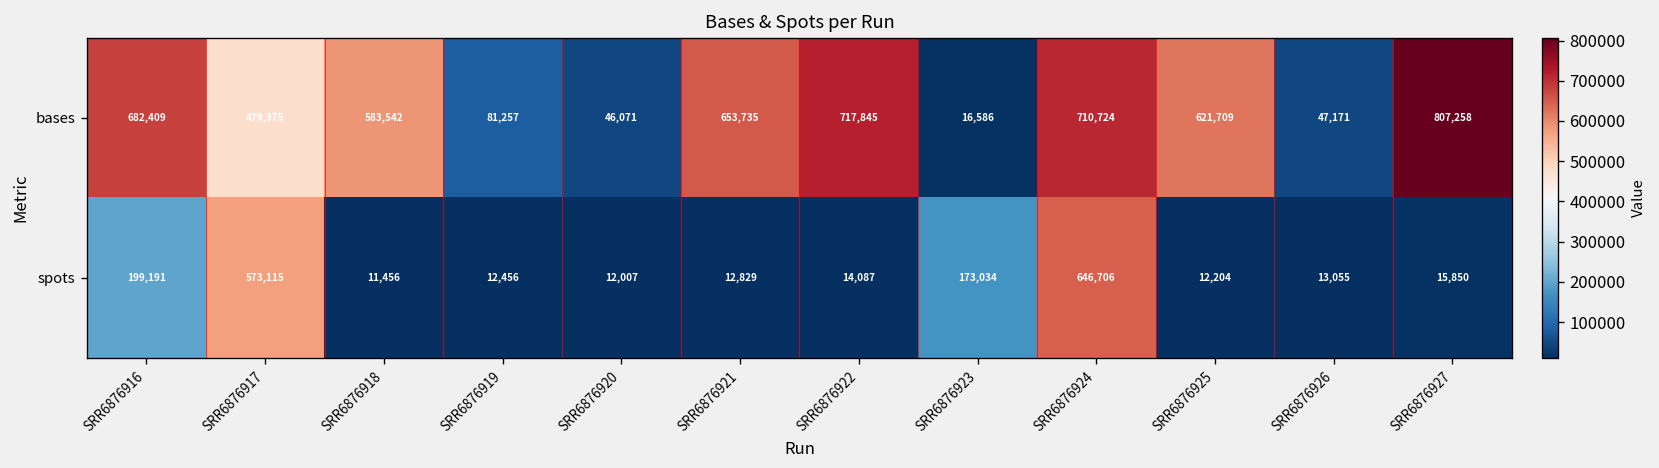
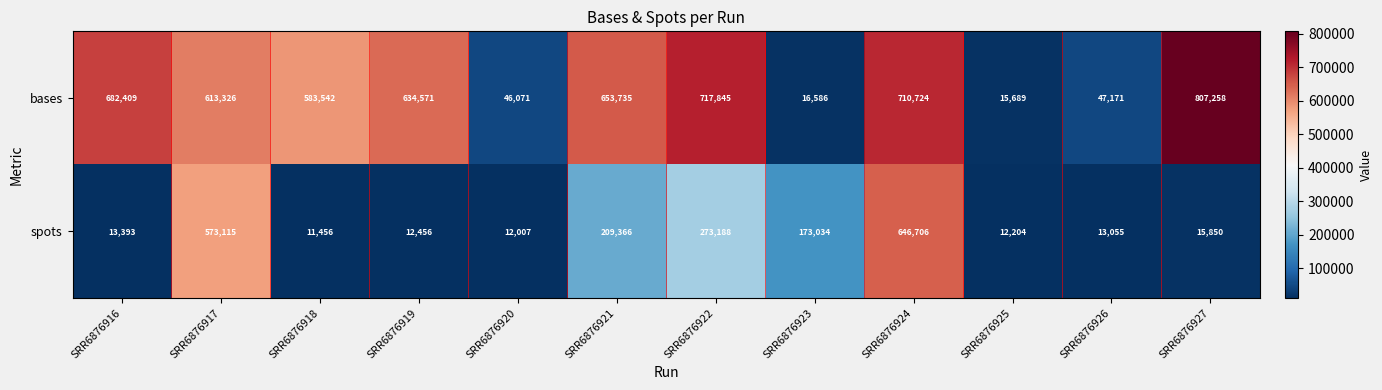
  {
    "bases": {
      "SRR6876916": "682,409",
-     "SRR6876917": "479,375",
+     "SRR6876917": "613,326",
      "SRR6876918": "583,542",
-     "SRR6876919": "81,257",
+     "SRR6876919": "634,571",
      "SRR6876920": "46,071",
      "SRR6876921": "653,735",
      "SRR6876922": "717,845",
      "SRR6876923": "16,586",
      "SRR6876924": "710,724",
-     "SRR6876925": "621,709",
+     "SRR6876925": "15,689",
      "SRR6876926": "47,171",
      "SRR6876927": "807,258"
    },
    "spots": {
-     "SRR6876916": "199,191",
+     "SRR6876916": "13,393",
      "SRR6876917": "573,115",
      "SRR6876918": "11,456",
      "SRR6876919": "12,456",
      "SRR6876920": "12,007",
-     "SRR6876921": "12,829",
-     "SRR6876922": "14,087",
+     "SRR6876921": "209,366",
+     "SRR6876922": "273,188",
      "SRR6876923": "173,034",
      "SRR6876924": "646,706",
      "SRR6876925": "12,204",
      "SRR6876926": "13,055",
      "SRR6876927": "15,850"
    }
  }
